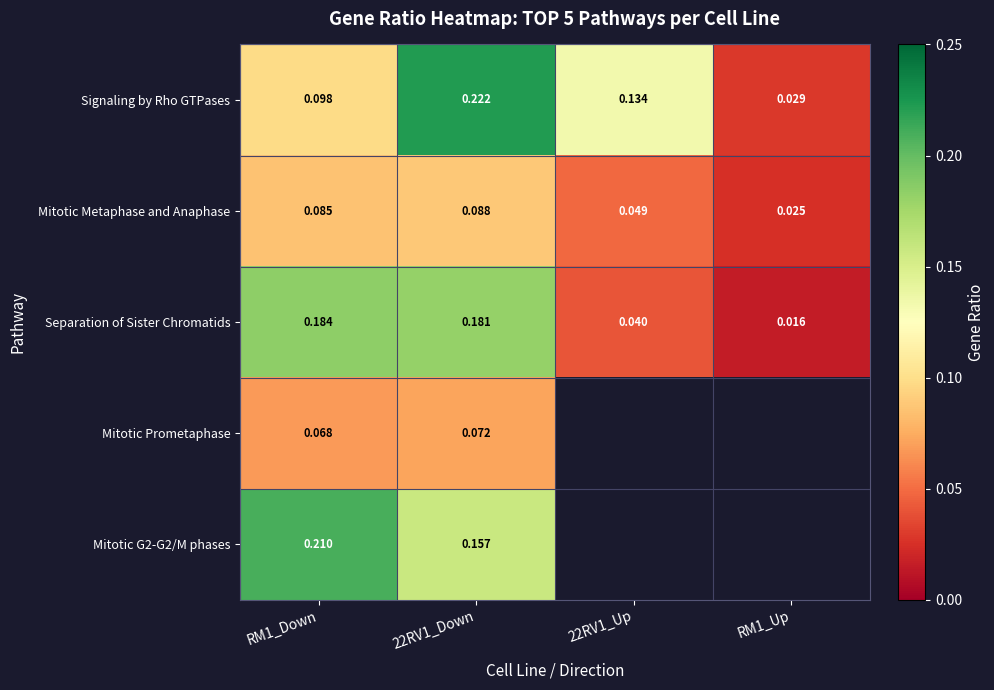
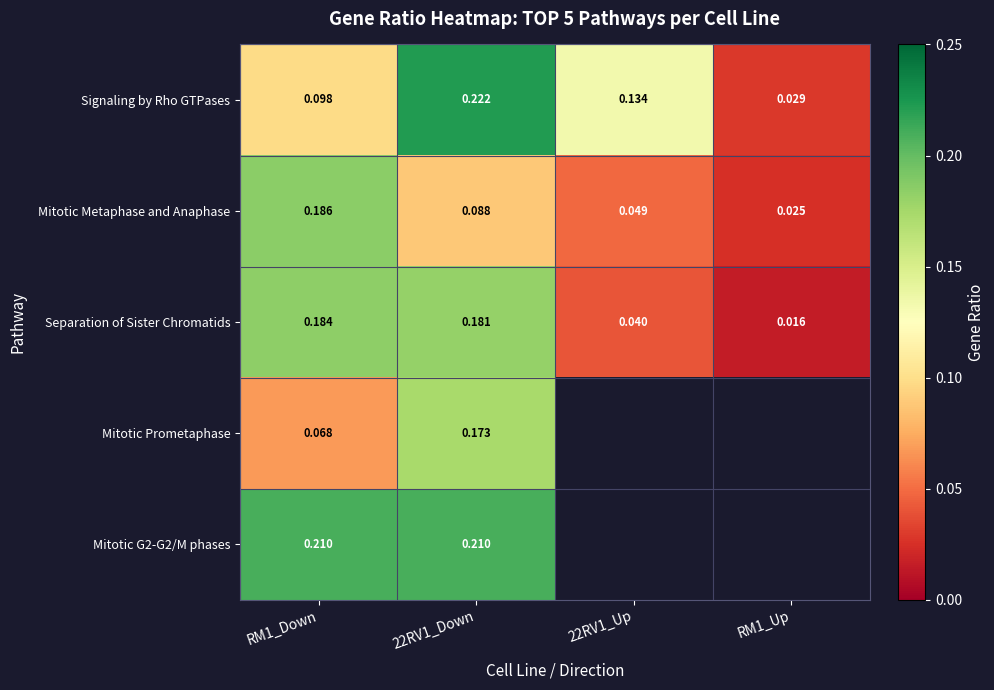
  {
    "Signaling by Rho GTPases": {
      "RM1_Down": 0.098,
      "22RV1_Down": 0.222,
      "22RV1_Up": 0.134,
      "RM1_Up": 0.029
    },
    "Mitotic Metaphase and Anaphase": {
-     "RM1_Down": 0.085,
+     "RM1_Down": 0.186,
      "22RV1_Down": 0.088,
      "22RV1_Up": 0.049,
      "RM1_Up": 0.025
    },
    "Separation of Sister Chromatids": {
      "RM1_Down": 0.184,
      "22RV1_Down": 0.181,
      "22RV1_Up": 0.040,
      "RM1_Up": 0.016
    },
    "Mitotic Prometaphase": {
      "RM1_Down": 0.068,
-     "22RV1_Down": 0.072
+     "22RV1_Down": 0.173
    },
    "Mitotic G2-G2/M phases": {
      "RM1_Down": 0.210,
-     "22RV1_Down": 0.157
+     "22RV1_Down": 0.210
    }
  }
